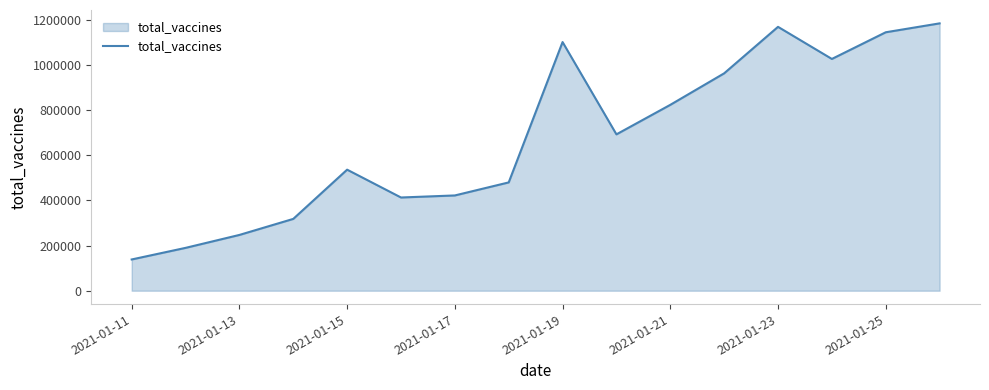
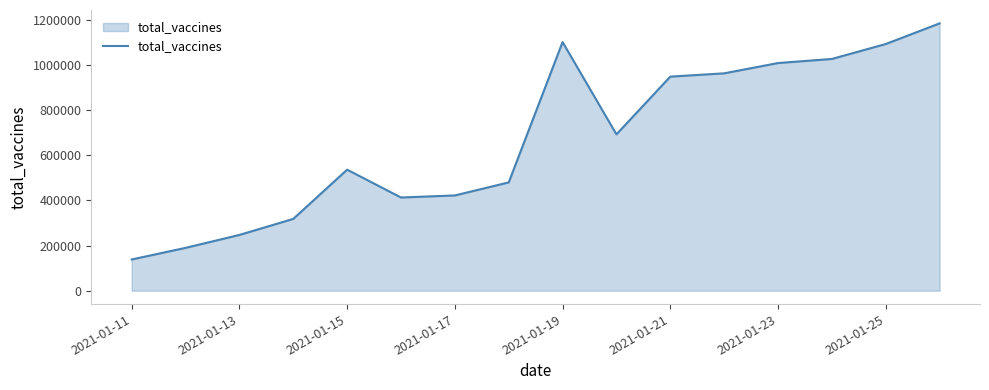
  {
    "2021-01-11": 140000,
    "2021-01-13": 250000,
    "2021-01-15": 540000,
    "2021-01-17": 420000,
    "2021-01-19": 1100000,
-   "2021-01-21": 820000,
-   "2021-01-23": 1170000,
-   "2021-01-25": 1150000
+   "2021-01-21": 950000,
+   "2021-01-23": 1010000,
+   "2021-01-25": 1090000
  }
